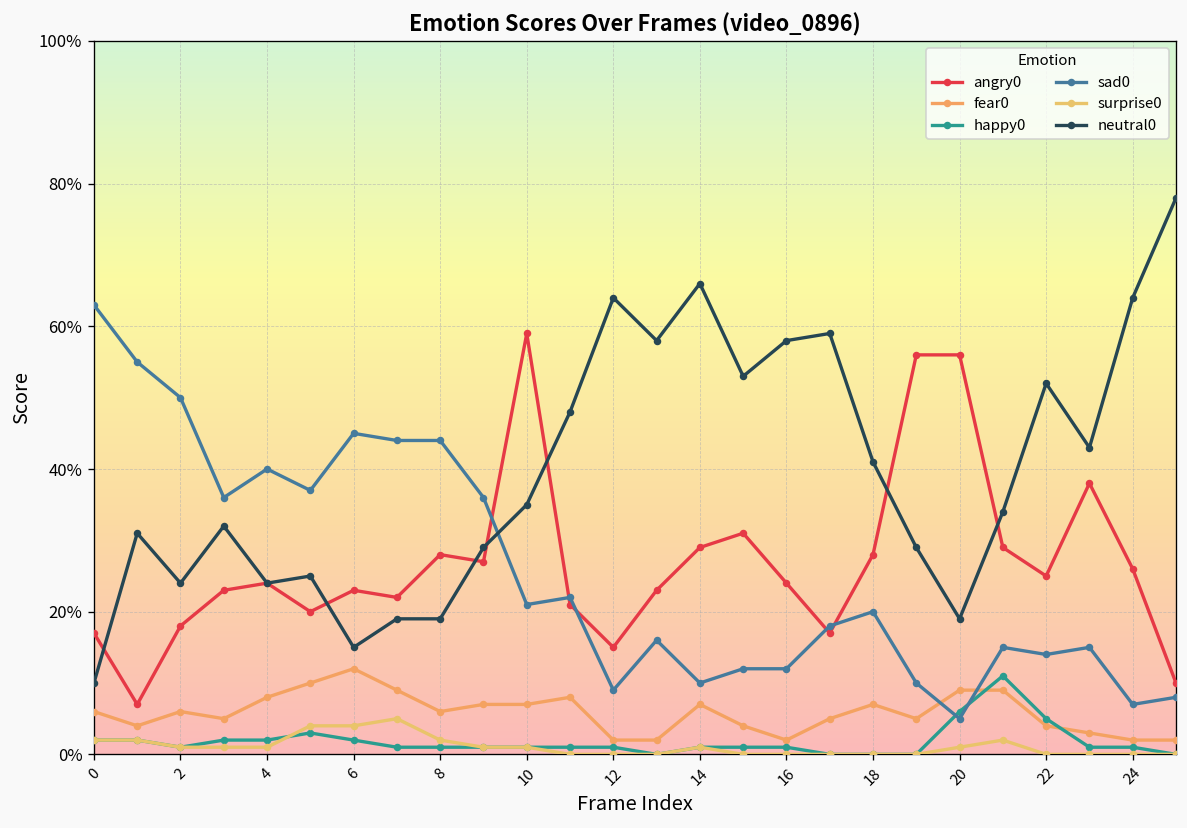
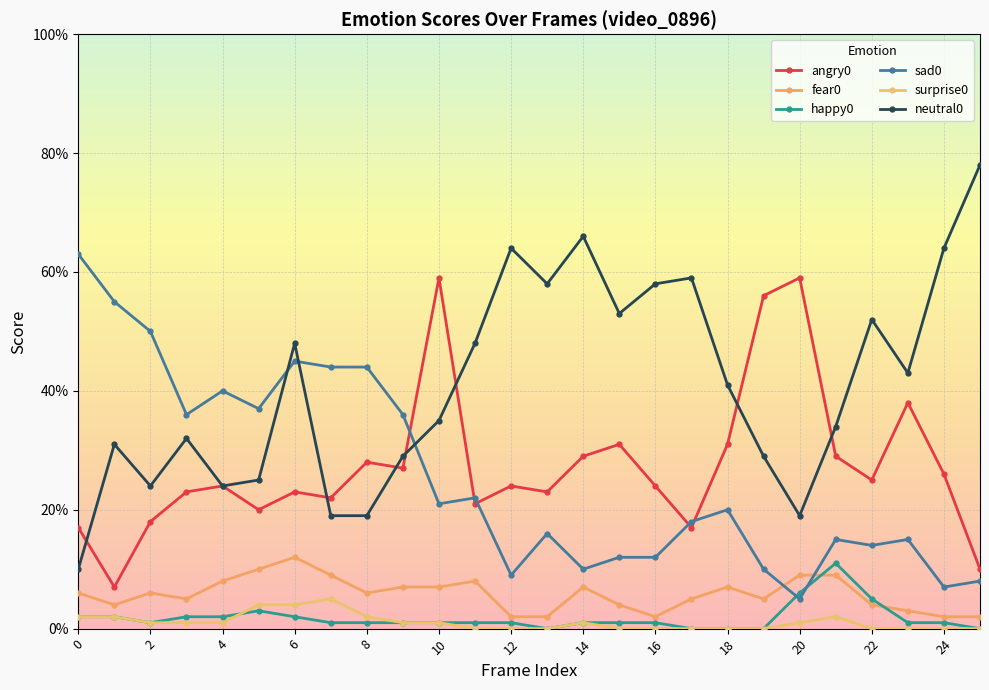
  {
    "angry0": {
      "0": "17%",
      "2": "18%",
      "6": "23%",
      "8": "28%",
      "10": "59%",
-     "12": "15%",
+     "12": "24%",
      "14": "29%",
      "16": "24%",
-     "18": "28%",
-     "20": "56%",
+     "18": "31%",
+     "20": "59%",
      "22": "25%",
      "24": "26%"
    },
    "neutral0": {
      "0": "10%",
      "2": "24%",
-     "6": "15%",
+     "6": "48%",
      "8": "19%",
      "10": "35%",
      "12": "64%",
      "14": "66%",
      "16": "58%",
      "18": "41%",
      "20": "19%",
      "22": "52%",
      "24": "64%"
    }
  }
